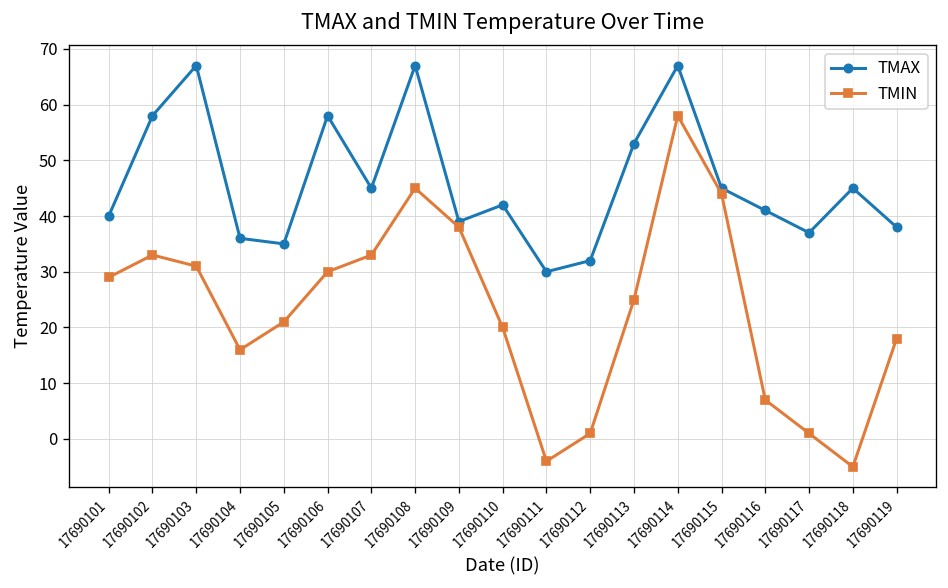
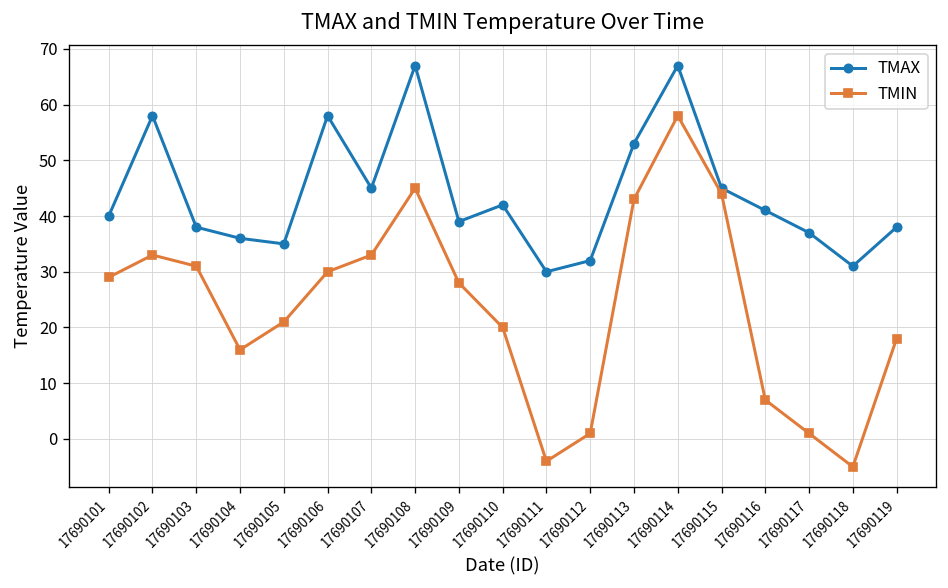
  {
    "TMAX": {
      "17690101": 40,
      "17690102": 58,
-     "17690103": 67,
+     "17690103": 38,
      "17690104": 36,
      "17690105": 35,
      "17690106": 58,
      "17690107": 45,
      "17690108": 67,
      "17690109": 39,
      "17690110": 42,
      "17690111": 30,
      "17690112": 32,
      "17690113": 53,
      "17690114": 67,
      "17690115": 45,
      "17690116": 41,
      "17690117": 37,
-     "17690118": 45,
+     "17690118": 31,
      "17690119": 38
    },
    "TMIN": {
      "17690101": 29,
      "17690102": 33,
      "17690103": 31,
      "17690104": 16,
      "17690105": 21,
      "17690106": 30,
      "17690107": 33,
      "17690108": 45,
-     "17690109": 38,
+     "17690109": 28,
      "17690110": 20,
      "17690111": -4,
      "17690112": 1,
-     "17690113": 25,
+     "17690113": 43,
      "17690114": 58,
      "17690115": 44,
      "17690116": 7,
      "17690117": 1,
      "17690118": -5,
      "17690119": 18
    }
  }
